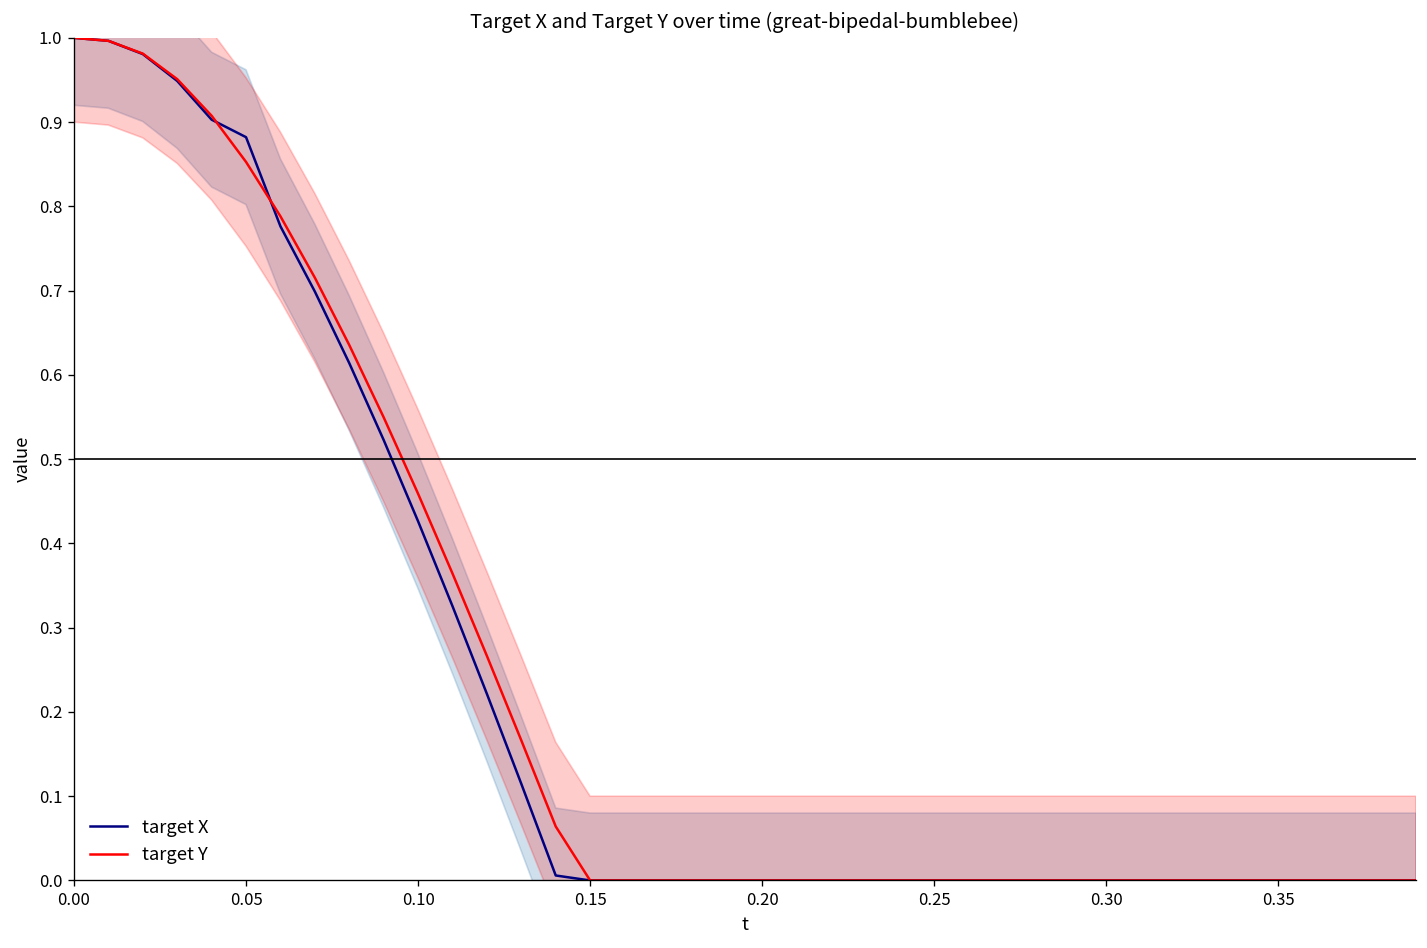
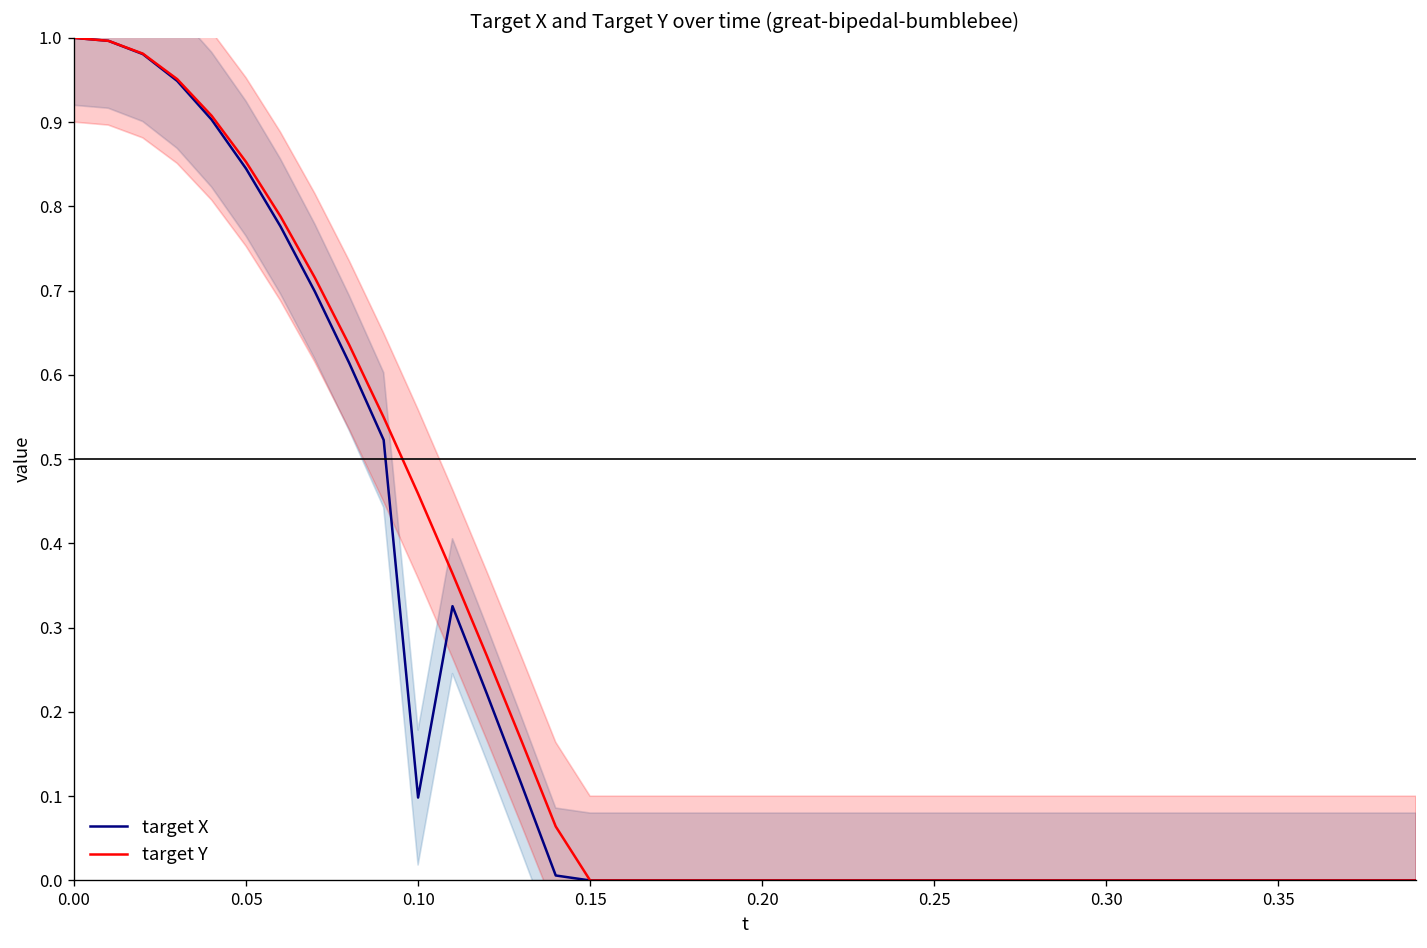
  {
    "target X": {
-     "0.05": 0.88,
-     "0.10": 0.43
+     "0.05": 0.84,
+     "0.10": 0.10
    }
  }
